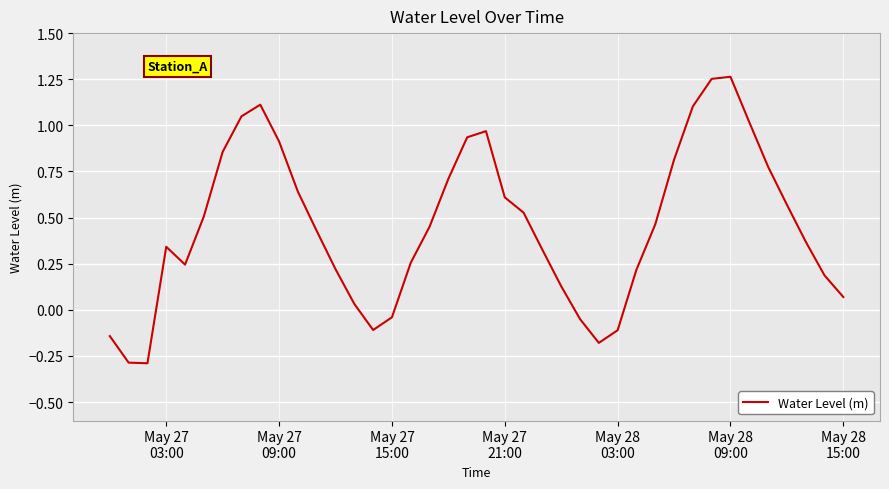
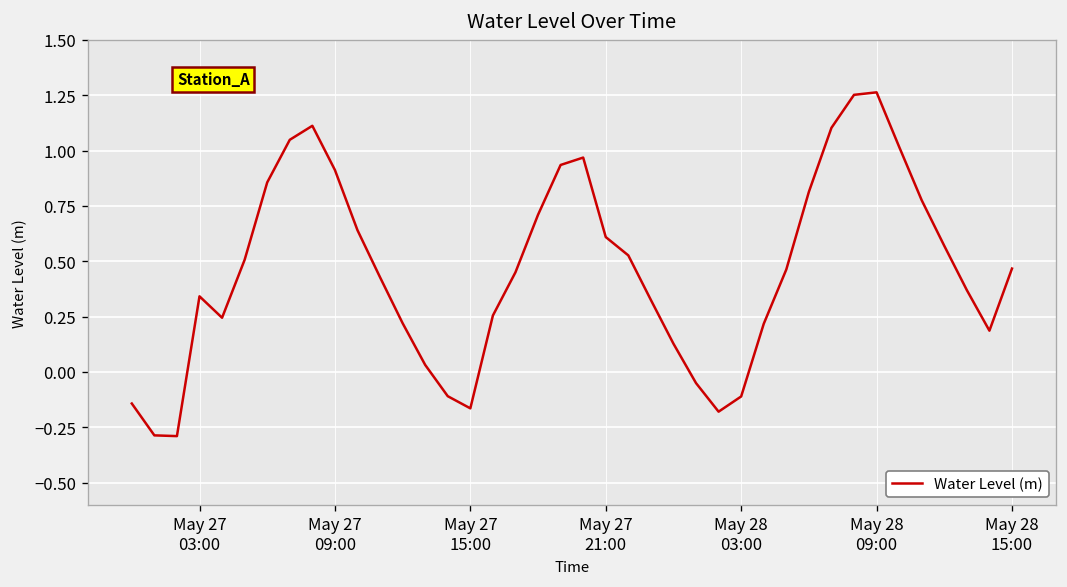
  {
    "May 27 03:00": 0.34,
    "May 27 09:00": 0.91,
-   "May 27 15:00": -0.04,
+   "May 27 15:00": -0.16,
    "May 27 21:00": 0.61,
    "May 28 03:00": -0.11,
    "May 28 09:00": 1.26,
-   "May 28 15:00": 0.07
+   "May 28 15:00": 0.47
  }
